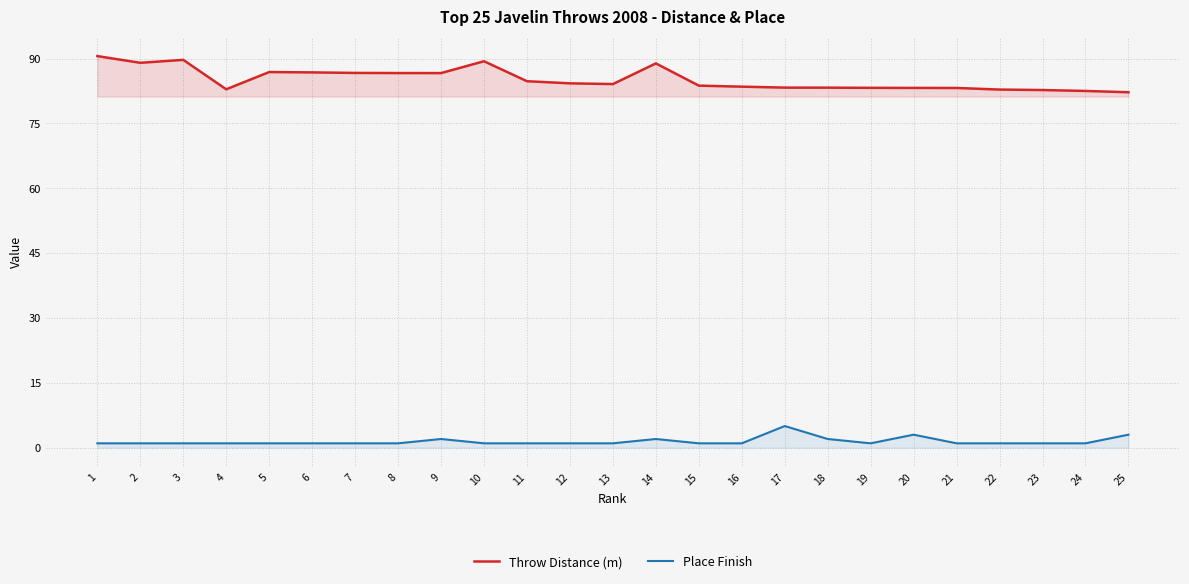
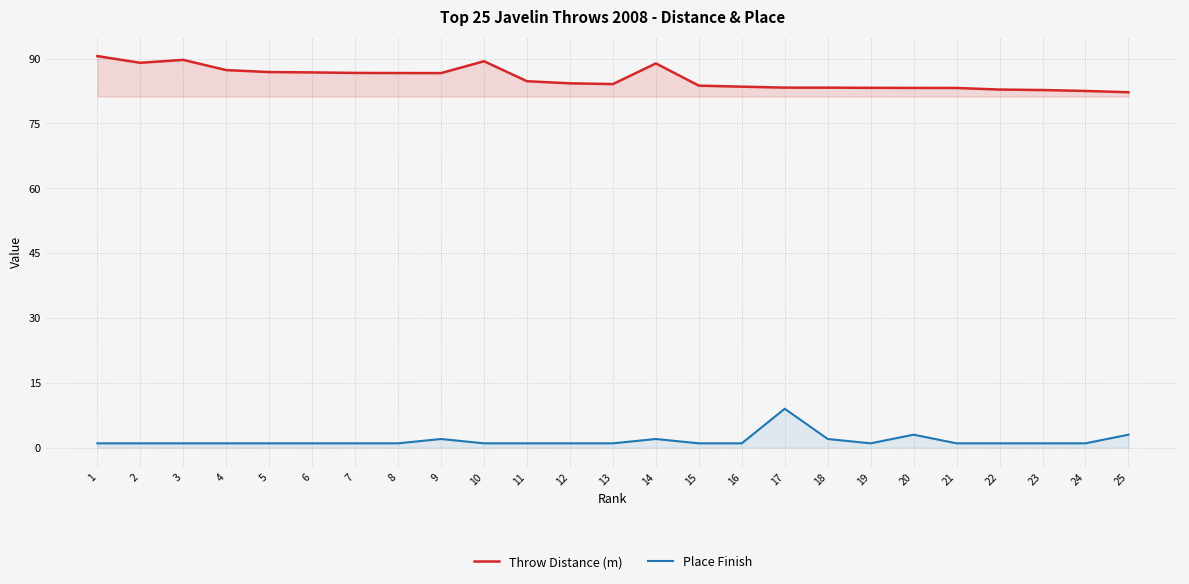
  {
    "Throw Distance (m)": {
      "1": 91,
      "2": 89,
      "3": 90,
-     "4": 83,
+     "4": 87,
      "5": 87,
      "6": 87,
      "7": 87,
      "8": 87,
      "9": 87,
      "10": 89,
      "11": 85,
      "12": 84,
      "13": 84,
      "14": 89,
      "15": 84,
      "16": 84,
      "17": 83,
      "18": 83,
      "19": 83,
      "20": 83,
      "21": 83,
      "22": 83,
      "23": 83,
      "24": 83,
      "25": 82
    },
    "Place Finish": {
      "1": 1,
      "2": 1,
      "3": 1,
      "4": 1,
      "5": 1,
      "6": 1,
      "7": 1,
      "8": 1,
      "9": 2,
      "10": 1,
      "11": 1,
      "12": 1,
      "13": 1,
      "14": 2,
      "15": 1,
      "16": 1,
-     "17": 5,
+     "17": 9,
      "18": 2,
      "19": 1,
      "20": 3,
      "21": 1,
      "22": 1,
      "23": 1,
      "24": 1,
      "25": 3
    }
  }
